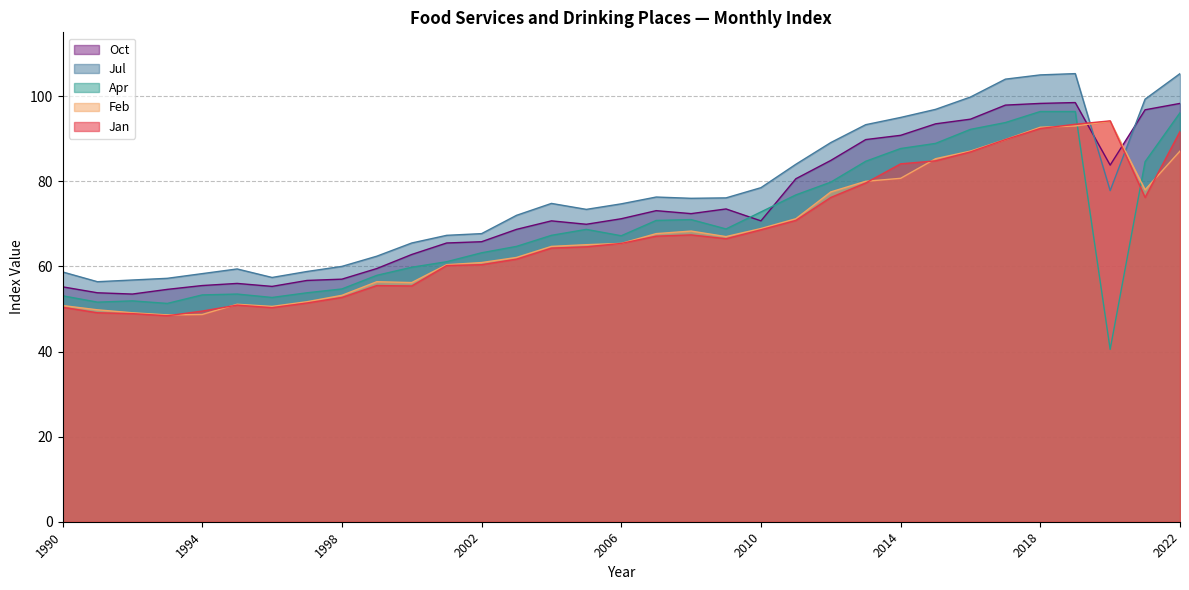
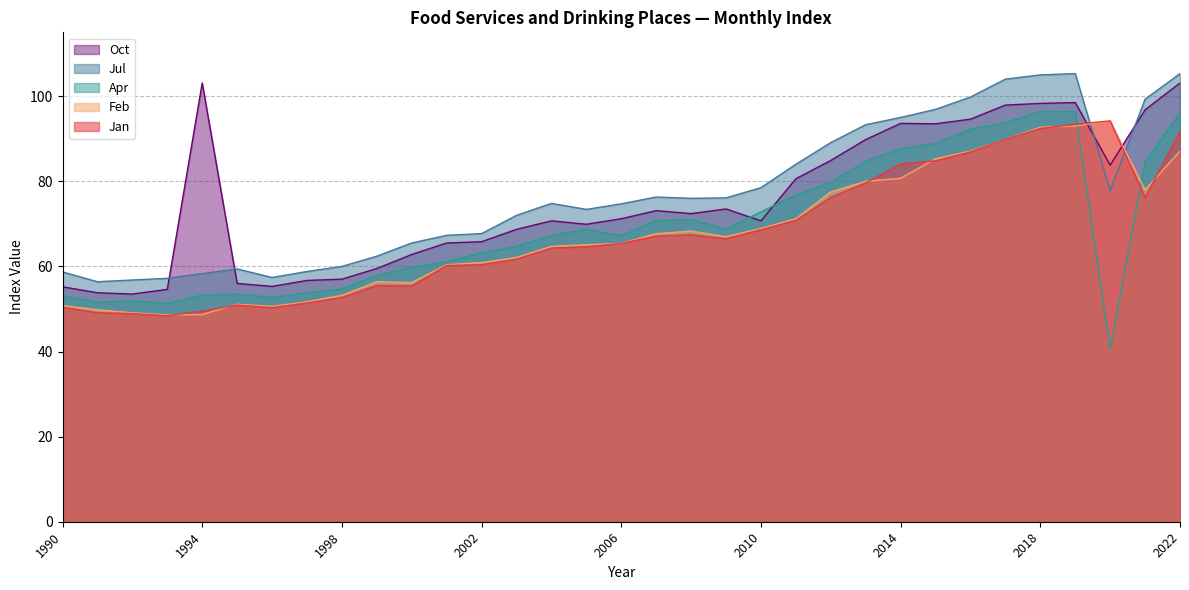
  {
    "Oct": {
      "1990": 55,
-     "1994": 56,
+     "1994": 103,
      "1998": 57,
      "2002": 66,
      "2006": 71,
      "2010": 71,
-     "2014": 91,
+     "2014": 94,
      "2018": 98,
-     "2022": 98
+     "2022": 103
    },
    "Feb": {
      "1994": 49,
      "2014": 81,
      "2022": 87
    },
    "Jan": {
      "1994": 50,
      "2014": 84,
      "2022": 92
    }
  }
